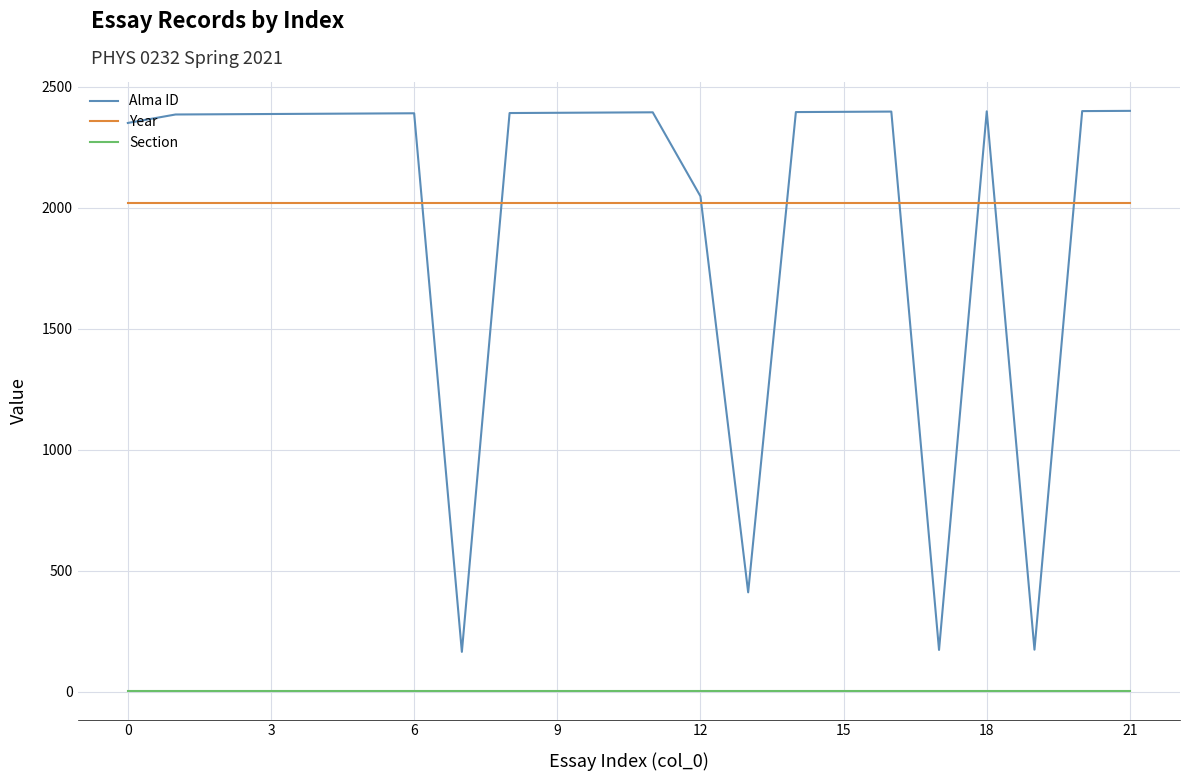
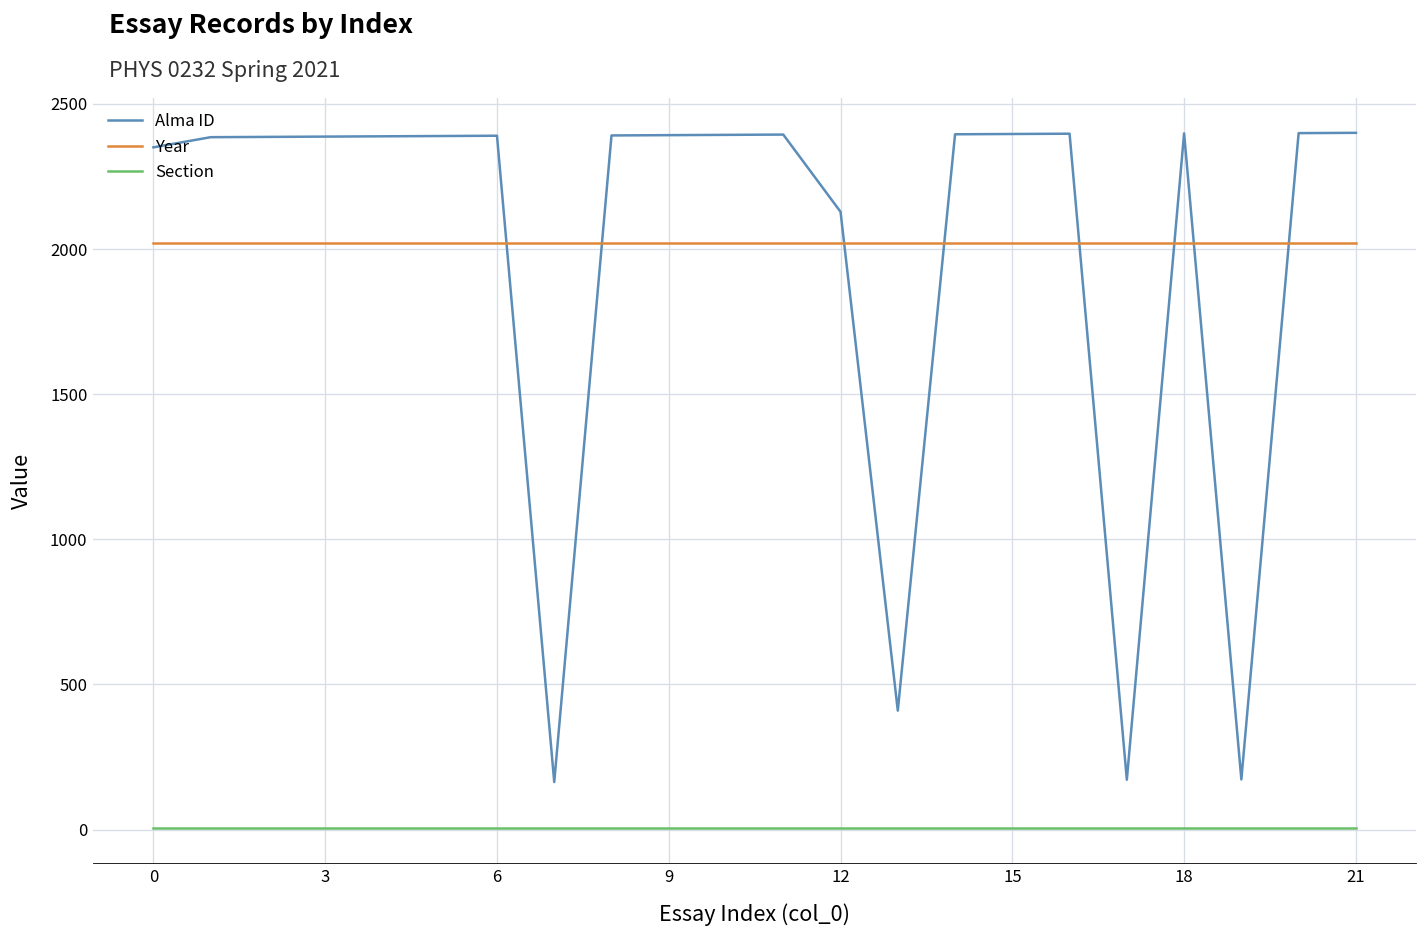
  {
    "Alma ID": {
      "0": 2350,
      "3": 2390,
      "6": 2390,
      "9": 2390,
-     "12": 2050,
+     "12": 2130,
      "15": 2400,
      "18": 2400,
      "21": 2400
    },
    "Year": {
      "0": 2020,
      "3": 2020,
      "6": 2020,
      "9": 2020,
      "12": 2020,
      "15": 2020,
      "18": 2020,
      "21": 2020
    },
    "Section": {
      "0": 0,
      "3": 0,
      "6": 0,
      "9": 0,
      "12": 0,
      "15": 0,
      "18": 0,
      "21": 0
    }
  }
